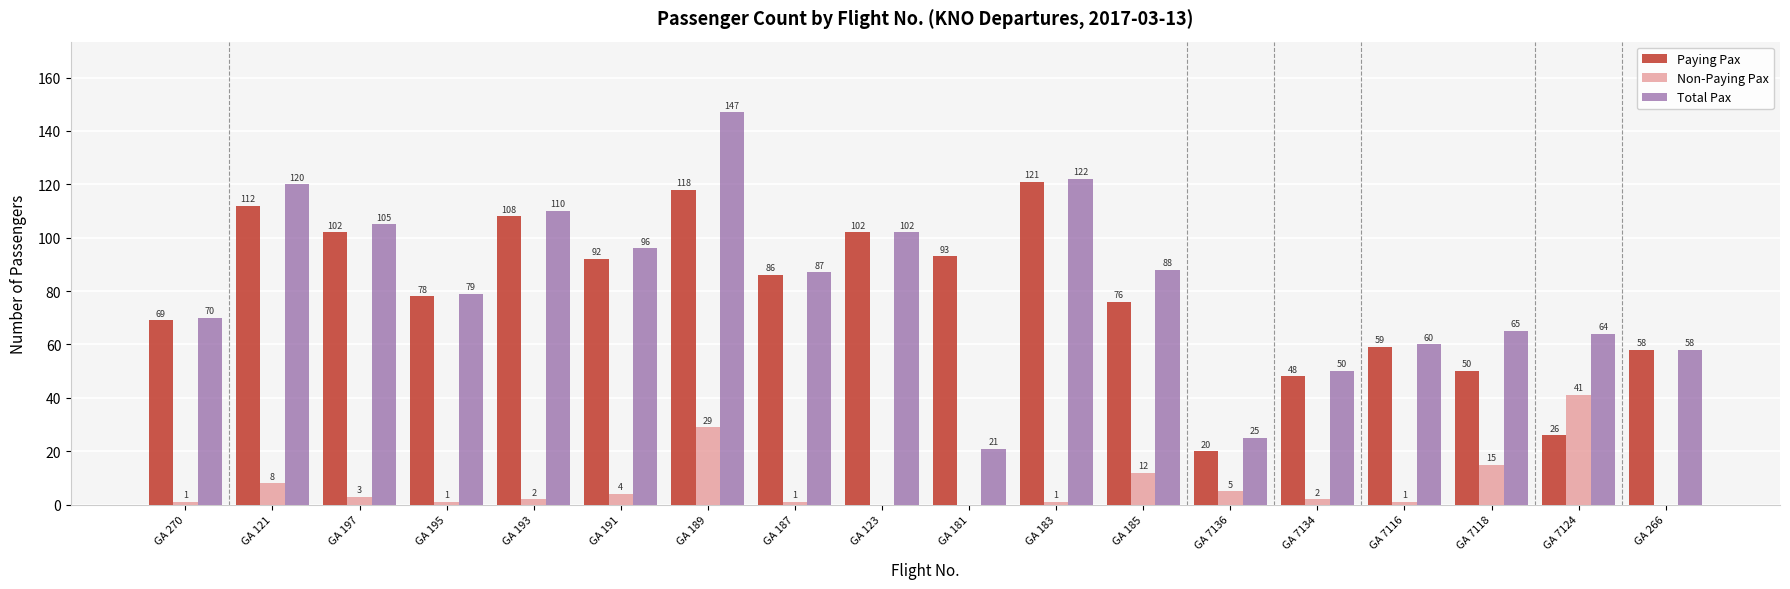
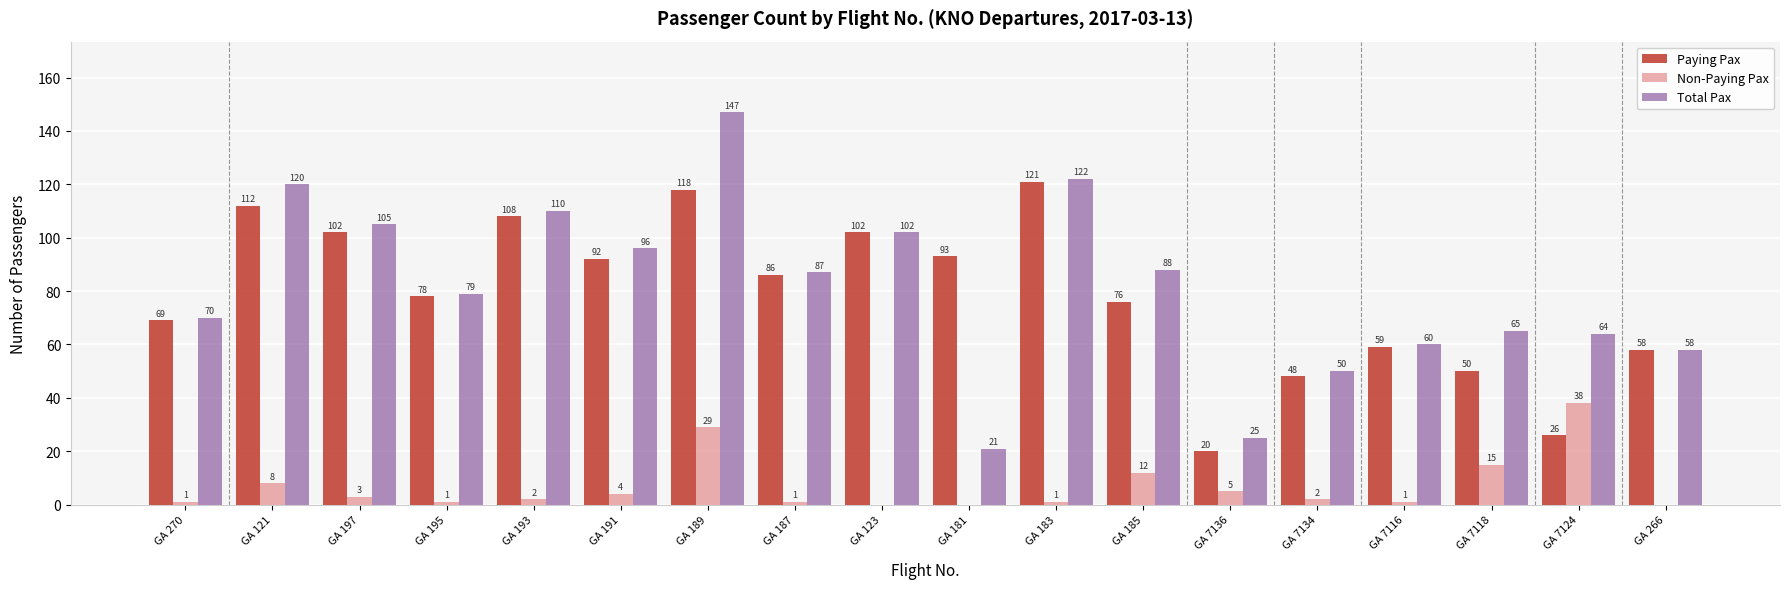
  {
    "Paying Pax": {
      "GA 270": 69,
      "GA 121": 112,
      "GA 197": 102,
      "GA 195": 78,
      "GA 193": 108,
      "GA 191": 92,
      "GA 189": 118,
      "GA 187": 86,
      "GA 123": 102,
      "GA 181": 93,
      "GA 183": 121,
      "GA 185": 76,
      "GA 7136": 20,
      "GA 7134": 48,
      "GA 7116": 59,
      "GA 7118": 50,
      "GA 7124": 26,
      "GA 266": 58
    },
    "Non-Paying Pax": {
      "GA 270": 1,
      "GA 121": 8,
      "GA 197": 3,
      "GA 195": 1,
      "GA 193": 2,
      "GA 191": 4,
      "GA 189": 29,
      "GA 187": 1,
      "GA 183": 1,
      "GA 185": 12,
      "GA 7136": 5,
      "GA 7134": 2,
      "GA 7116": 1,
      "GA 7118": 15,
-     "GA 7124": 41
+     "GA 7124": 38
    },
    "Total Pax": {
      "GA 270": 70,
      "GA 121": 120,
      "GA 197": 105,
      "GA 195": 79,
      "GA 193": 110,
      "GA 191": 96,
      "GA 189": 147,
      "GA 187": 87,
      "GA 123": 102,
      "GA 181": 21,
      "GA 183": 122,
      "GA 185": 88,
      "GA 7136": 25,
      "GA 7134": 50,
      "GA 7116": 60,
      "GA 7118": 65,
      "GA 7124": 64,
      "GA 266": 58
    }
  }
